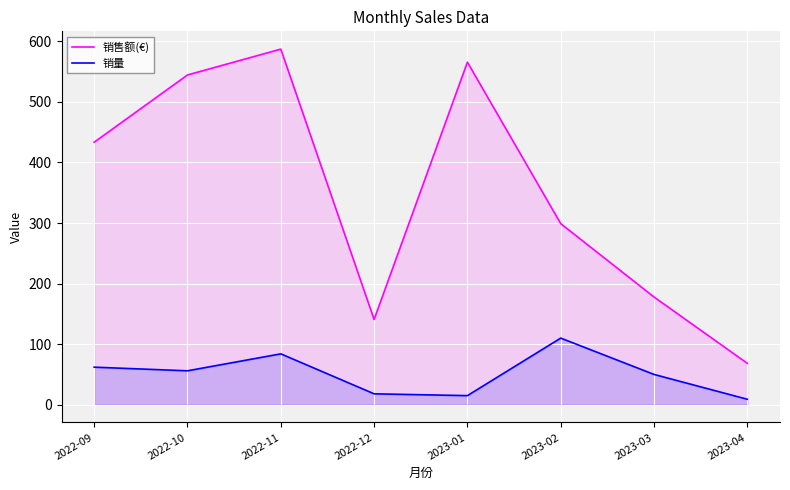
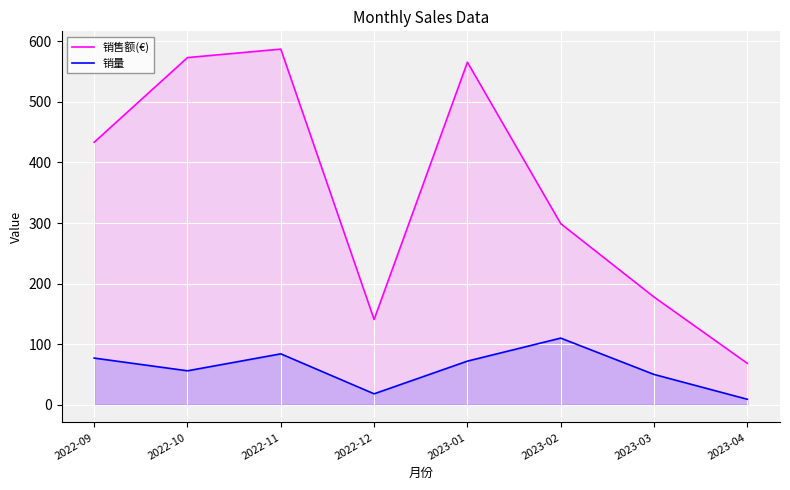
  {
    "销售额(€)": {
      "2022-09": 430,
-     "2022-10": 540,
+     "2022-10": 570,
      "2022-11": 590,
      "2022-12": 140,
      "2023-01": 570,
      "2023-02": 300,
      "2023-03": 180,
      "2023-04": 70
    },
    "销量": {
-     "2022-09": 60,
+     "2022-09": 80,
      "2022-10": 60,
      "2022-11": 80,
      "2022-12": 20,
-     "2023-01": 20,
+     "2023-01": 70,
      "2023-02": 110,
      "2023-03": 50,
      "2023-04": 10
    }
  }
